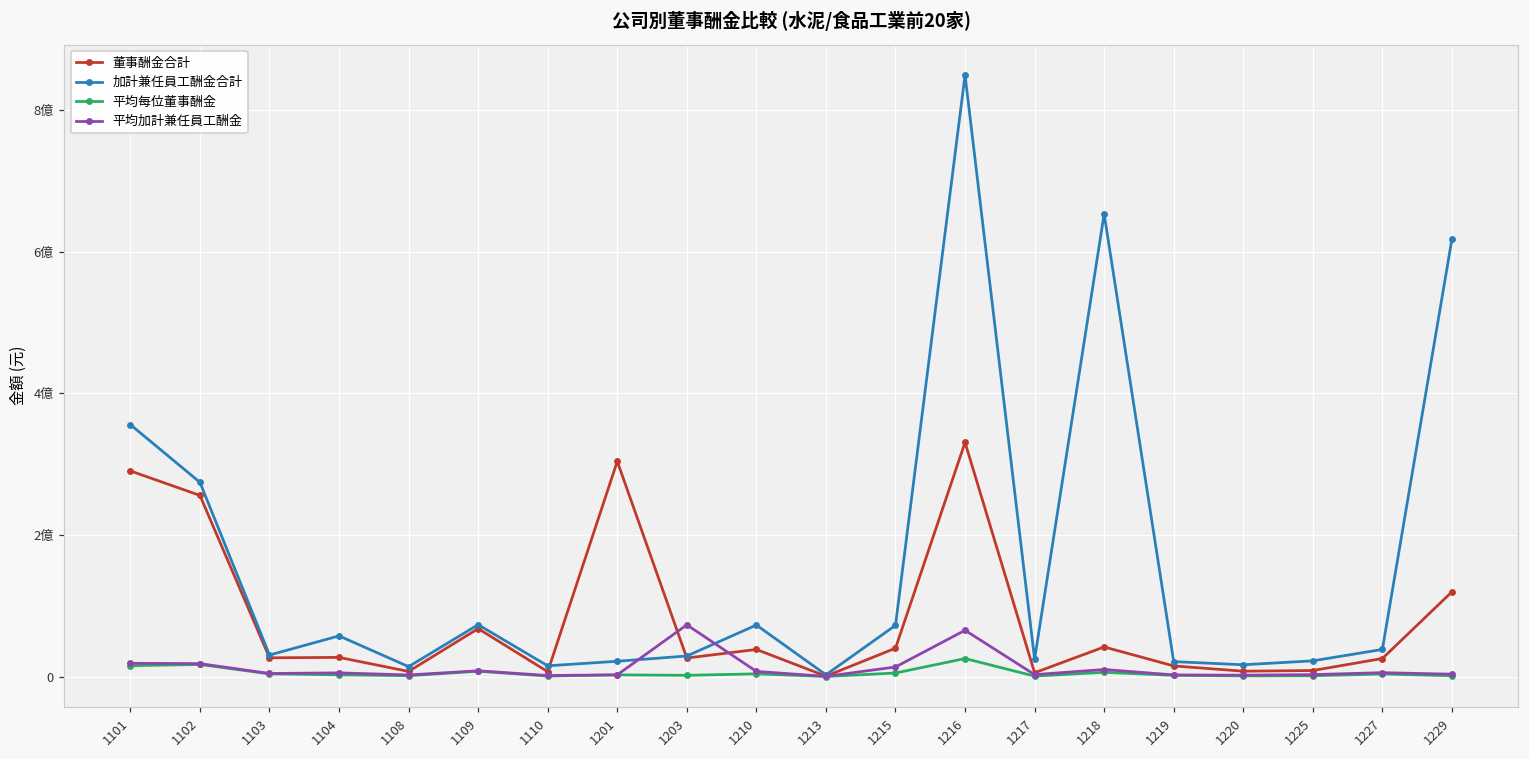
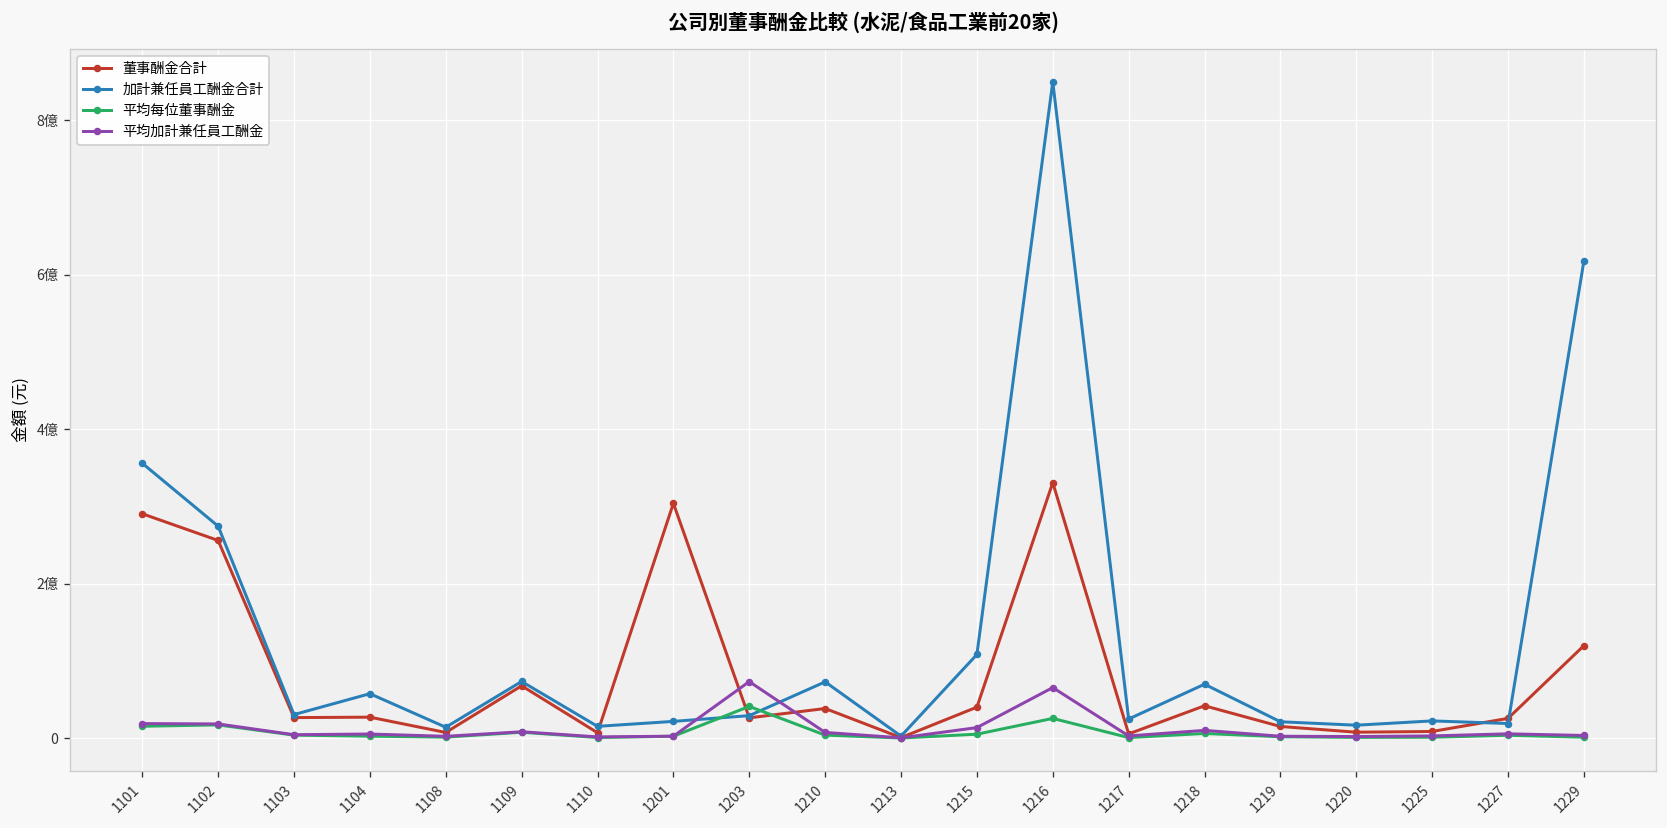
  {
    "董事酬金合計": {
      "1101": "2.9億",
      "1102": "2.6億",
      "1104": "0.3億",
      "1108": "0.1億",
      "1109": "0.7億",
      "1110": "0.1億",
      "1201": "3.0億",
      "1210": "0.4億",
      "1215": "0.4億",
      "1216": "3.3億",
      "1218": "0.4億",
      "1219": "0.2億",
      "1220": "0.1億",
      "1225": "0.1億",
      "1227": "0.3億",
      "1229": "1.2億"
    },
    "加計兼任員工酬金合計": {
      "1101": "3.6億",
      "1102": "2.7億",
      "1104": "0.6億",
      "1108": "0.1億",
      "1109": "0.7億",
      "1110": "0.2億",
      "1201": "0.2億",
      "1210": "0.7億",
-     "1215": "0.7億",
+     "1215": "1.1億",
      "1216": "8.5億",
      "1217": "0.2億",
-     "1218": "6.5億",
+     "1218": "0.7億",
      "1219": "0.2億",
      "1220": "0.2億",
      "1225": "0.2億",
-     "1227": "0.4億",
+     "1227": "0.2億",
      "1229": "6.2億"
    },
    "平均每位董事酬金": {
-     "1203": "0.0億",
+     "1203": "0.4億",
      "1215": "0.1億",
      "1216": "0.3億",
      "1218": "0.1億"
    },
    "平均加計兼任員工酬金": {
      "1203": "0.7億",
      "1215": "0.1億",
      "1216": "0.7億",
      "1218": "0.1億"
    }
  }
